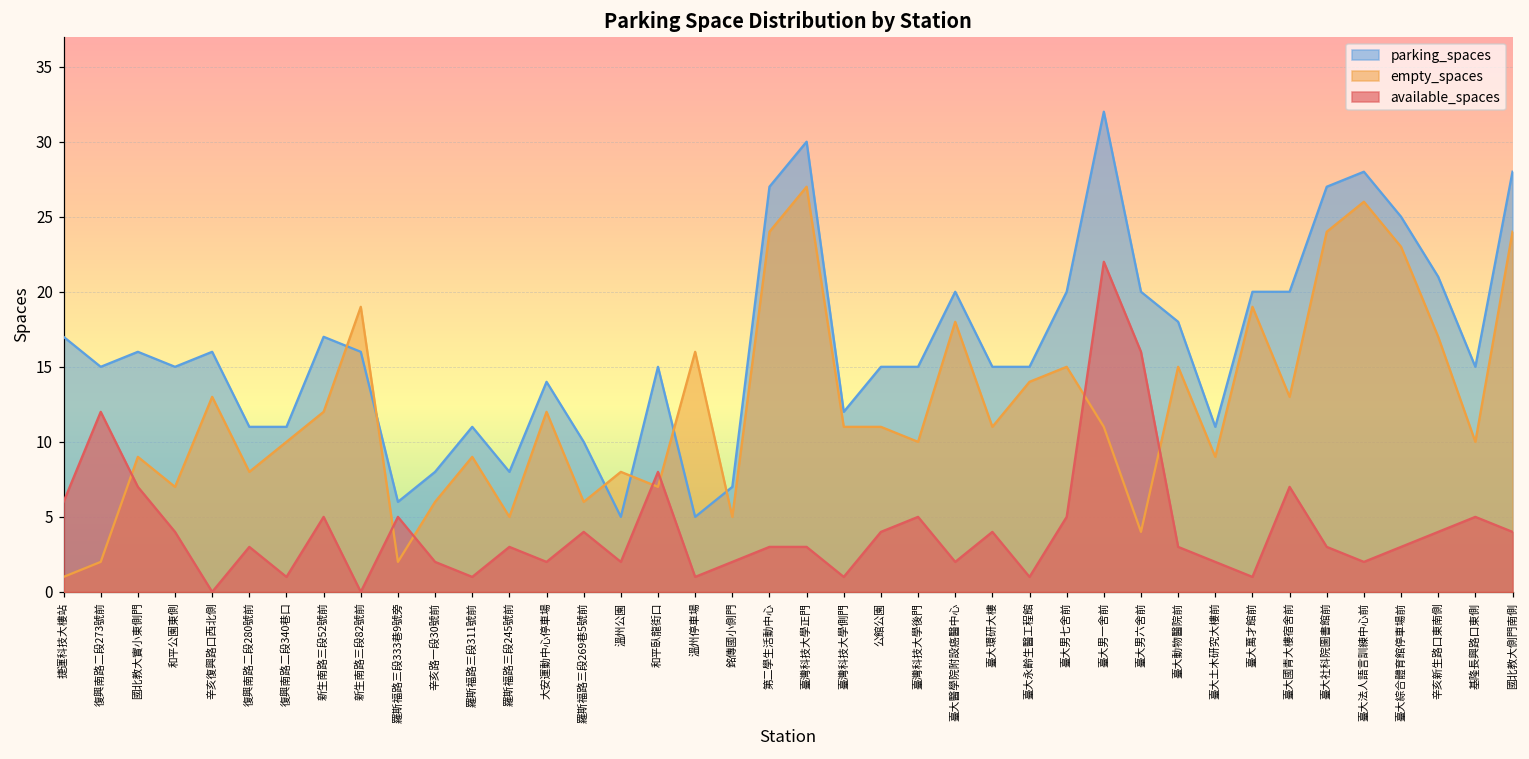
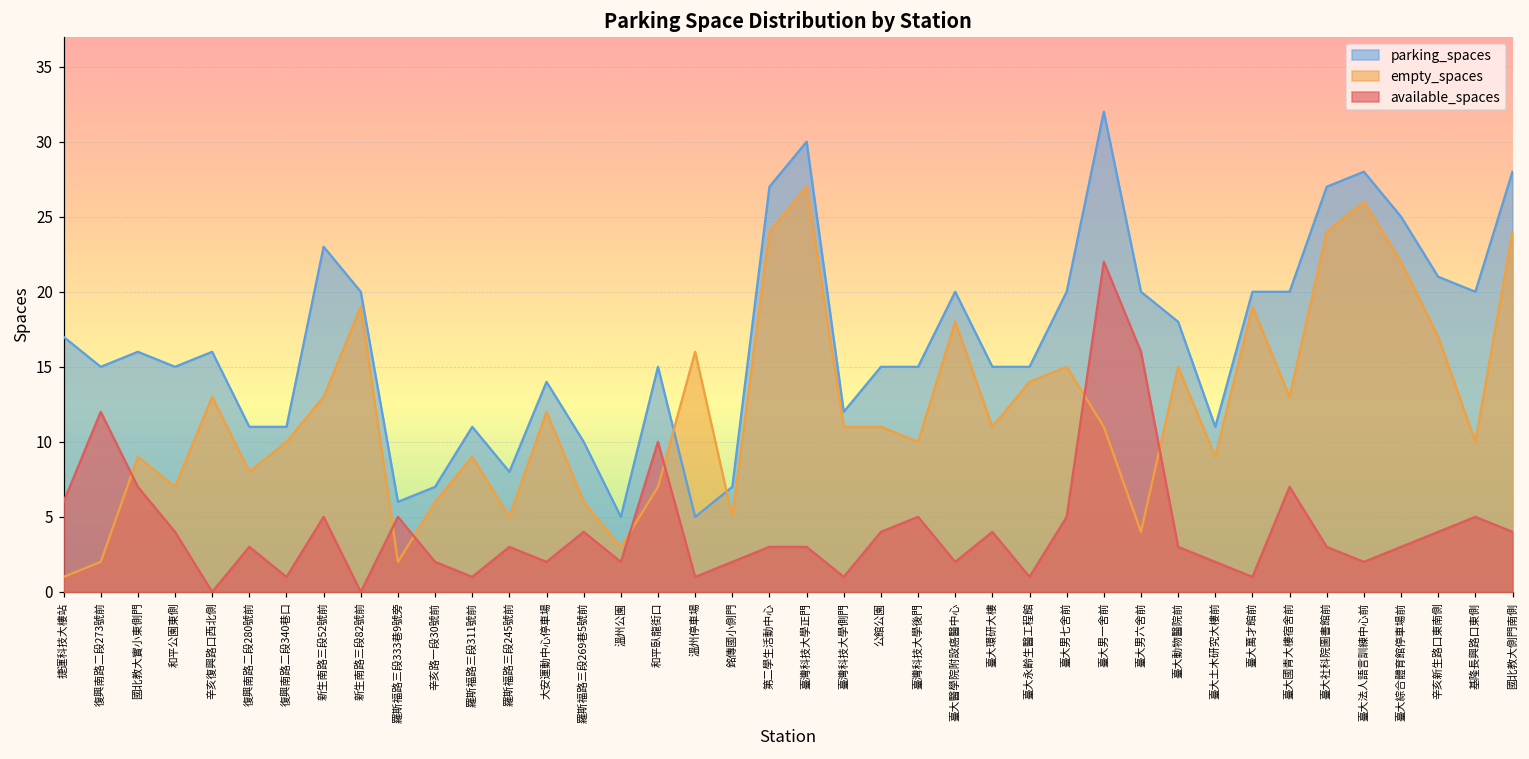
  {
    "parking_spaces": {
      "捷運科技大樓站": 17,
      "復興南路二段273號前": 15,
      "國北教大實小東側門": 16,
      "和平公園東側": 15,
      "辛亥復興路口西北側": 16,
      "復興南路二段280號前": 11,
      "復興南路二段340巷口": 11,
-     "新生南路三段52號前": 17,
-     "新生南路三段82號前": 16,
+     "新生南路三段52號前": 23,
+     "新生南路三段82號前": 20,
      "羅斯福路三段333巷9號旁": 6,
-     "辛亥路一段30號前": 8,
+     "辛亥路一段30號前": 7,
      "羅斯福路三段311號前": 11,
      "羅斯福路三段245號前": 8,
      "大安運動中心停車場": 14,
      "羅斯福路三段269巷5號前": 10,
      "溫州公園": 5,
      "和平臥龍街口": 15,
      "溫州停車場": 5,
      "銘傳國小側門": 7,
      "第二學生活動中心": 27,
      "臺灣科技大學正門": 30,
      "臺灣科技大學側門": 12,
      "公館公園": 15,
      "臺灣科技大學後門": 15,
      "臺大醫學院附設癌醫中心": 20,
      "臺大環研大樓": 15,
      "臺大永齡生醫工程館": 15,
      "臺大男七舍前": 20,
      "臺大男一舍前": 32,
      "臺大男六舍前": 20,
      "臺大動物醫院前": 18,
      "臺大土木研究大樓前": 11,
      "臺大萬才館前": 20,
      "臺大國青大樓宿舍前": 20,
      "臺大社科院圖書館前": 27,
      "臺大法人語言訓練中心前": 28,
      "臺大綜合體育館停車場前": 25,
      "辛亥新生路口東南側": 21,
-     "基隆長興路口東側": 15,
+     "基隆長興路口東側": 20,
      "國北教大側門南側": 28
    },
    "empty_spaces": {
      "捷運科技大樓站": 1,
      "復興南路二段273號前": 2,
      "國北教大實小東側門": 9,
      "和平公園東側": 7,
      "辛亥復興路口西北側": 13,
      "復興南路二段280號前": 8,
      "復興南路二段340巷口": 10,
-     "新生南路三段52號前": 12,
+     "新生南路三段52號前": 13,
      "新生南路三段82號前": 19,
      "羅斯福路三段333巷9號旁": 2,
      "辛亥路一段30號前": 6,
      "羅斯福路三段311號前": 9,
      "羅斯福路三段245號前": 5,
      "大安運動中心停車場": 12,
      "羅斯福路三段269巷5號前": 6,
-     "溫州公園": 8,
+     "溫州公園": 3,
      "和平臥龍街口": 7,
      "溫州停車場": 16,
      "銘傳國小側門": 5,
      "第二學生活動中心": 24,
      "臺灣科技大學正門": 27,
      "臺灣科技大學側門": 11,
      "公館公園": 11,
      "臺灣科技大學後門": 10,
      "臺大醫學院附設癌醫中心": 18,
      "臺大環研大樓": 11,
      "臺大永齡生醫工程館": 14,
      "臺大男七舍前": 15,
      "臺大男一舍前": 11,
      "臺大男六舍前": 4,
      "臺大動物醫院前": 15,
      "臺大土木研究大樓前": 9,
      "臺大萬才館前": 19,
      "臺大國青大樓宿舍前": 13,
      "臺大社科院圖書館前": 24,
      "臺大法人語言訓練中心前": 26,
-     "臺大綜合體育館停車場前": 23,
+     "臺大綜合體育館停車場前": 22,
      "辛亥新生路口東南側": 17,
      "基隆長興路口東側": 10,
      "國北教大側門南側": 24
    },
    "available_spaces": {
      "捷運科技大樓站": 6,
      "復興南路二段273號前": 12,
      "國北教大實小東側門": 7,
      "和平公園東側": 4,
      "辛亥復興路口西北側": 0,
      "復興南路二段280號前": 3,
      "復興南路二段340巷口": 1,
      "新生南路三段52號前": 5,
      "新生南路三段82號前": 0,
      "羅斯福路三段333巷9號旁": 5,
      "辛亥路一段30號前": 2,
      "羅斯福路三段311號前": 1,
      "羅斯福路三段245號前": 3,
      "大安運動中心停車場": 2,
      "羅斯福路三段269巷5號前": 4,
      "溫州公園": 2,
-     "和平臥龍街口": 8,
+     "和平臥龍街口": 10,
      "溫州停車場": 1,
      "銘傳國小側門": 2,
      "第二學生活動中心": 3,
      "臺灣科技大學正門": 3,
      "臺灣科技大學側門": 1,
      "公館公園": 4,
      "臺灣科技大學後門": 5,
      "臺大醫學院附設癌醫中心": 2,
      "臺大環研大樓": 4,
      "臺大永齡生醫工程館": 1,
      "臺大男七舍前": 5,
      "臺大男一舍前": 22,
      "臺大男六舍前": 16,
      "臺大動物醫院前": 3,
      "臺大土木研究大樓前": 2,
      "臺大萬才館前": 1,
      "臺大國青大樓宿舍前": 7,
      "臺大社科院圖書館前": 3,
      "臺大法人語言訓練中心前": 2,
      "臺大綜合體育館停車場前": 3,
      "辛亥新生路口東南側": 4,
      "基隆長興路口東側": 5,
      "國北教大側門南側": 4
    }
  }
